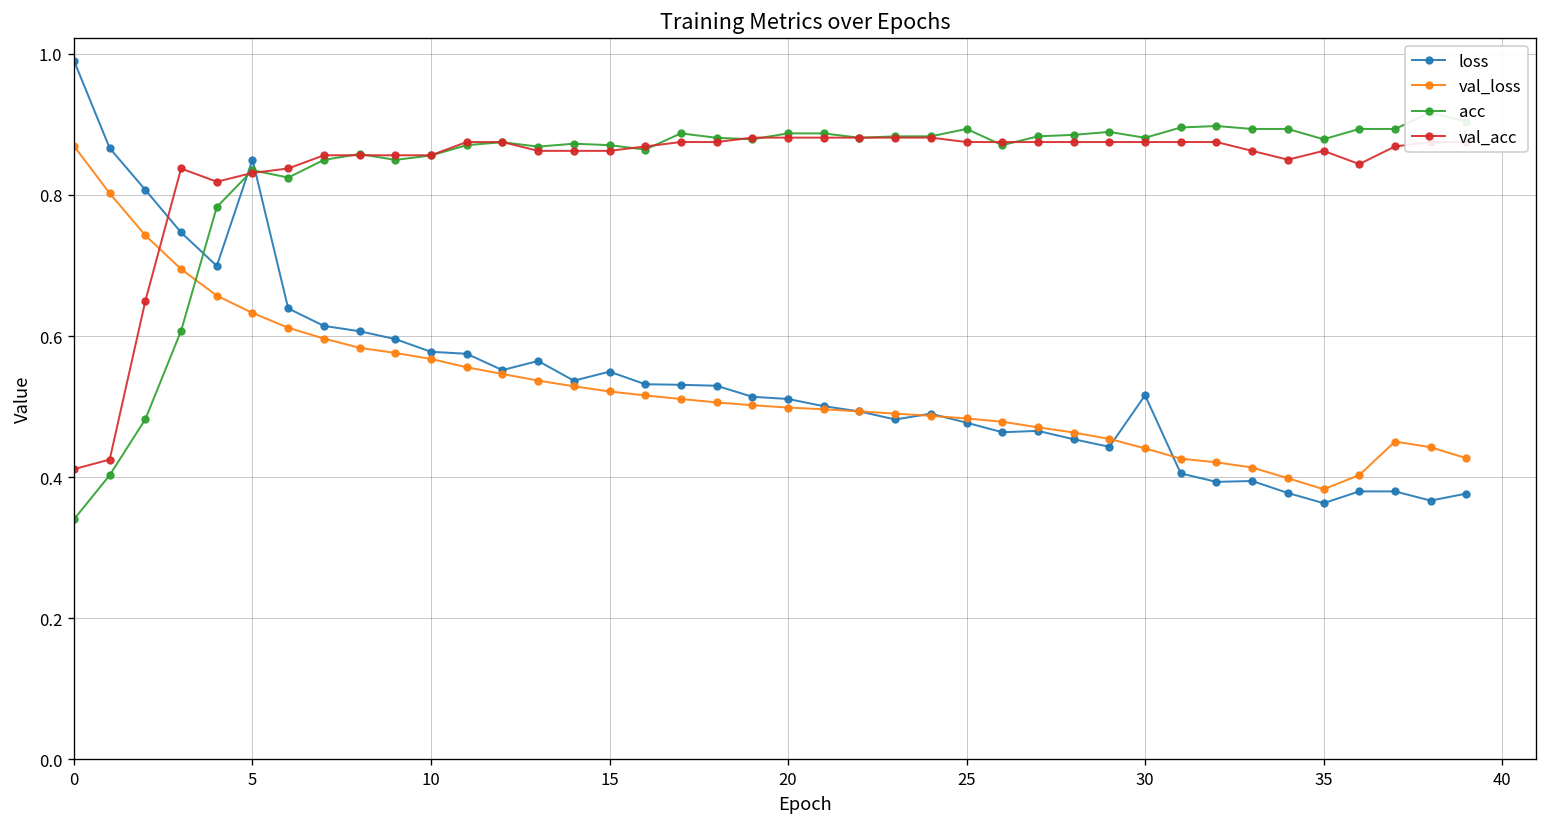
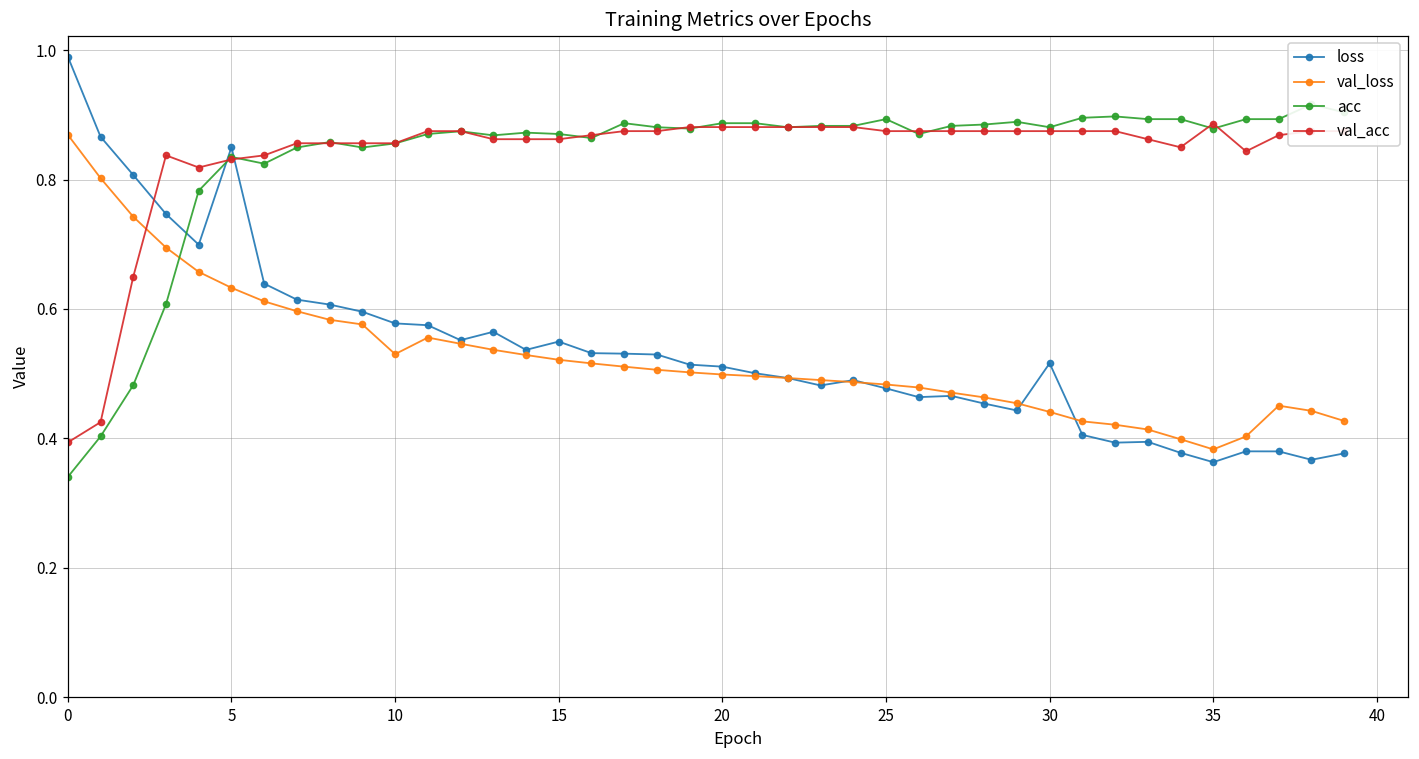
  {
    "loss": {
      "0": 0.99,
      "5": 0.85,
      "10": 0.58,
      "15": 0.55,
      "20": 0.51,
      "25": 0.48,
      "30": 0.52,
      "35": 0.36
    },
    "val_loss": {
      "0": 0.87,
      "5": 0.63,
-     "10": 0.57,
+     "10": 0.53,
      "15": 0.52,
      "20": 0.50,
      "25": 0.48,
      "30": 0.44,
      "35": 0.38
    },
    "acc": {
      "0": 0.34,
      "15": 0.87,
      "20": 0.89,
      "25": 0.89,
      "30": 0.88,
      "35": 0.88
    },
    "val_acc": {
-     "0": 0.41,
+     "0": 0.39,
      "15": 0.86,
      "20": 0.88,
      "25": 0.88,
      "30": 0.88,
-     "35": 0.86
+     "35": 0.89
    }
  }
